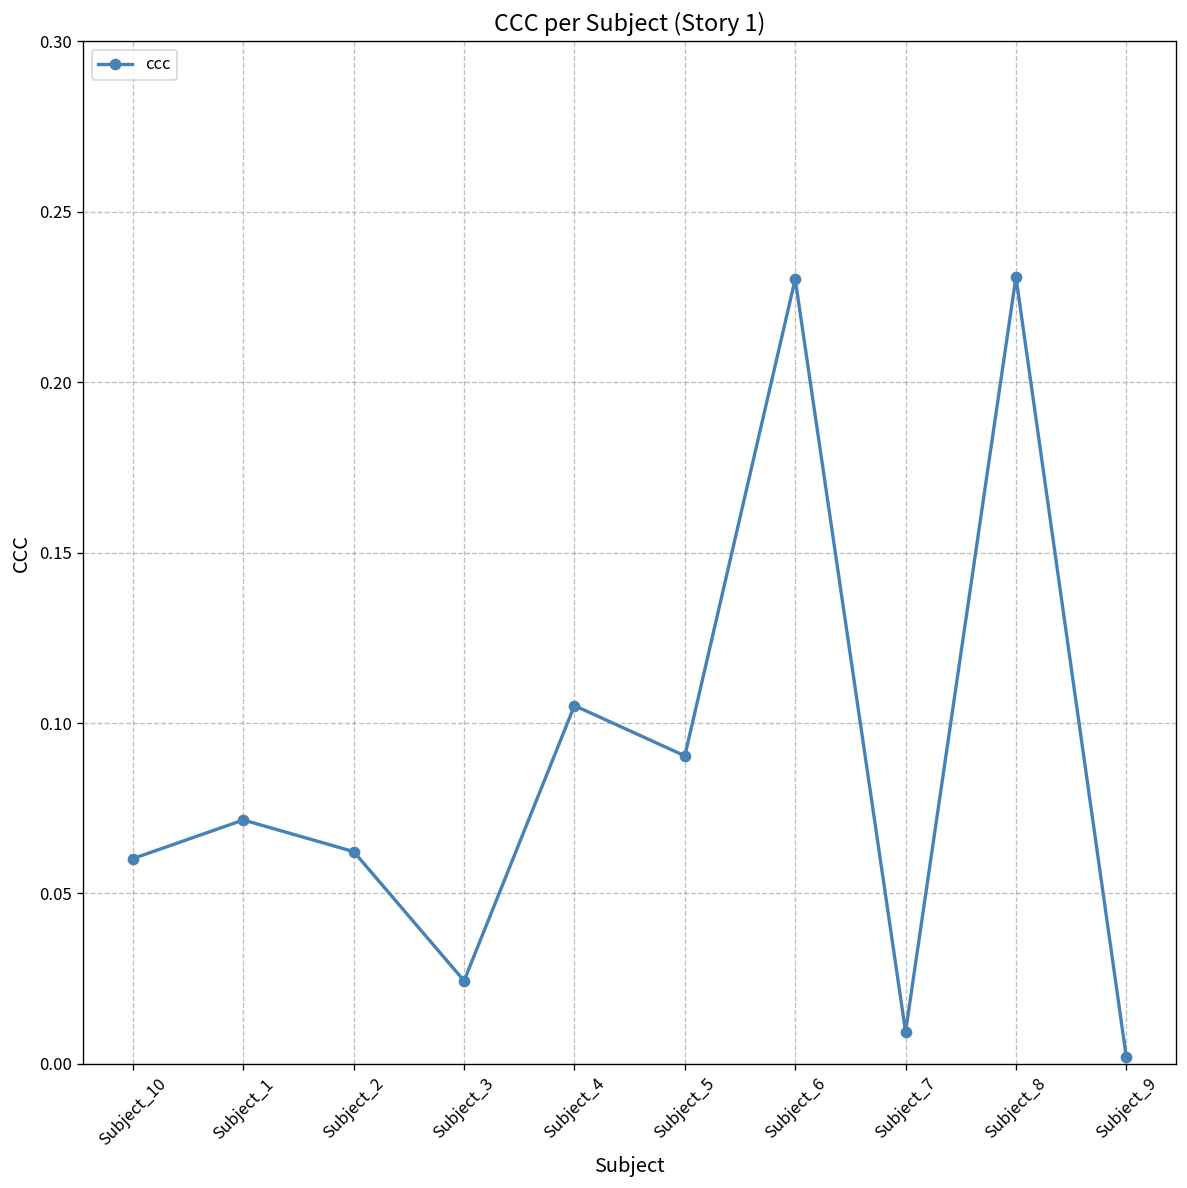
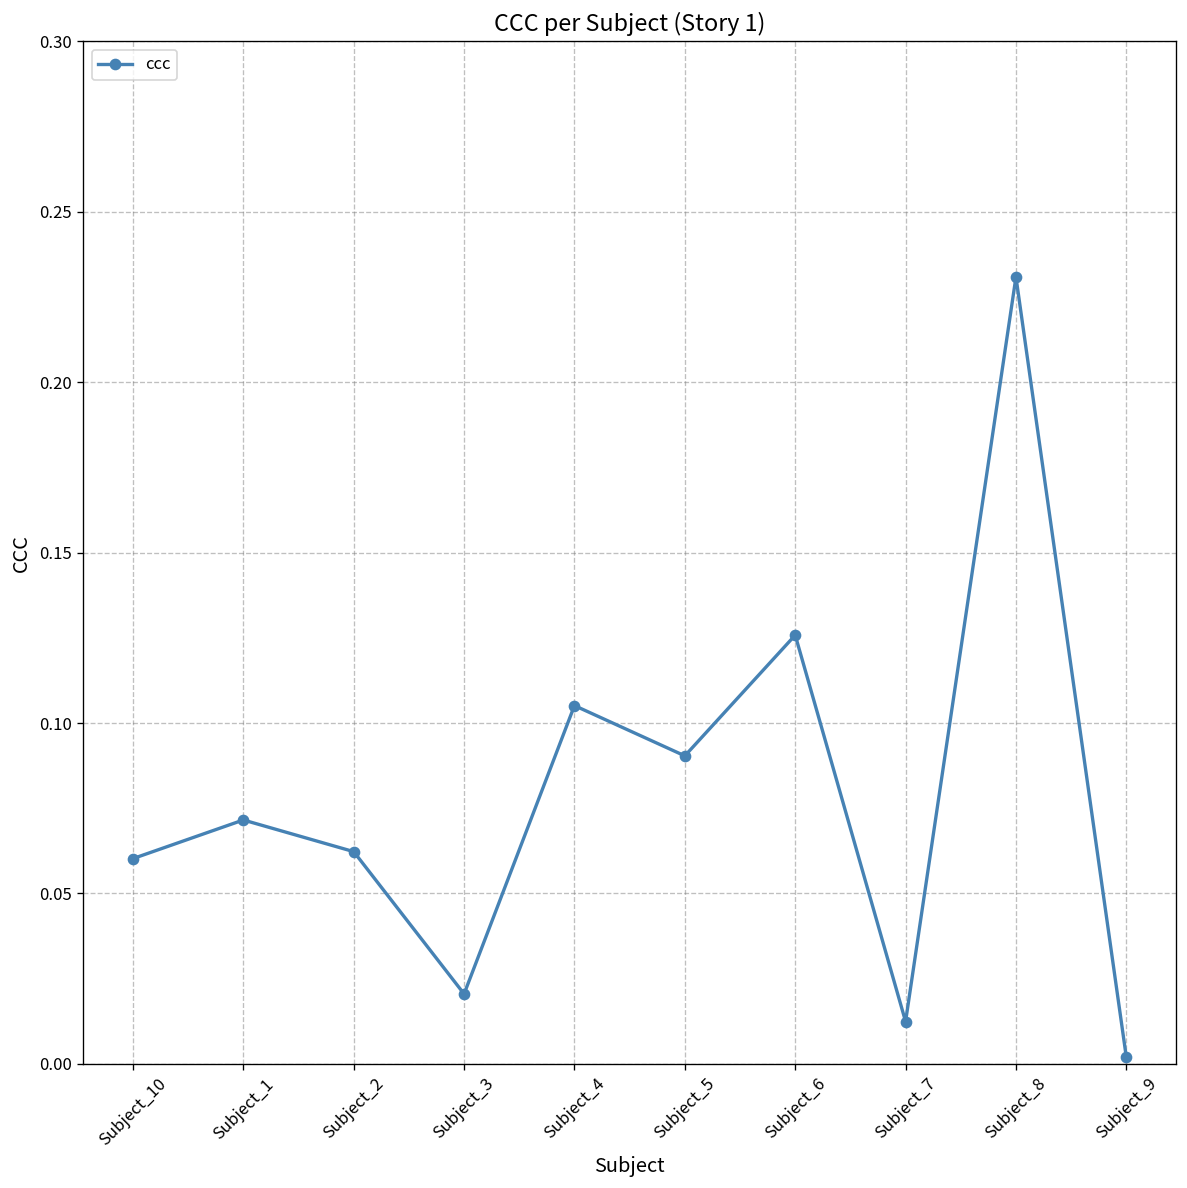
  {
    "Subject_10": 0.060,
    "Subject_1": 0.072,
    "Subject_2": 0.062,
-   "Subject_3": 0.024,
+   "Subject_3": 0.021,
    "Subject_4": 0.105,
    "Subject_5": 0.090,
-   "Subject_6": 0.230,
-   "Subject_7": 0.009,
+   "Subject_6": 0.126,
+   "Subject_7": 0.012,
    "Subject_8": 0.231,
    "Subject_9": 0.002
  }
